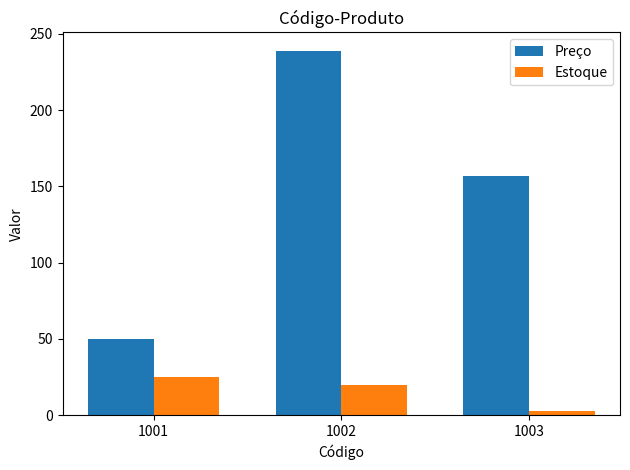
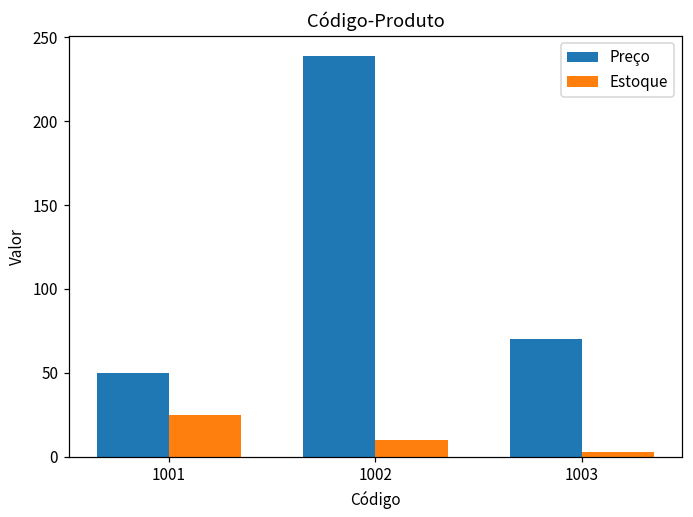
  {
    "Preço": {
      "1001": 50,
      "1002": 239,
-     "1003": 157
+     "1003": 70
    },
    "Estoque": {
      "1001": 25,
-     "1002": 20,
+     "1002": 10,
      "1003": 3
    }
  }
